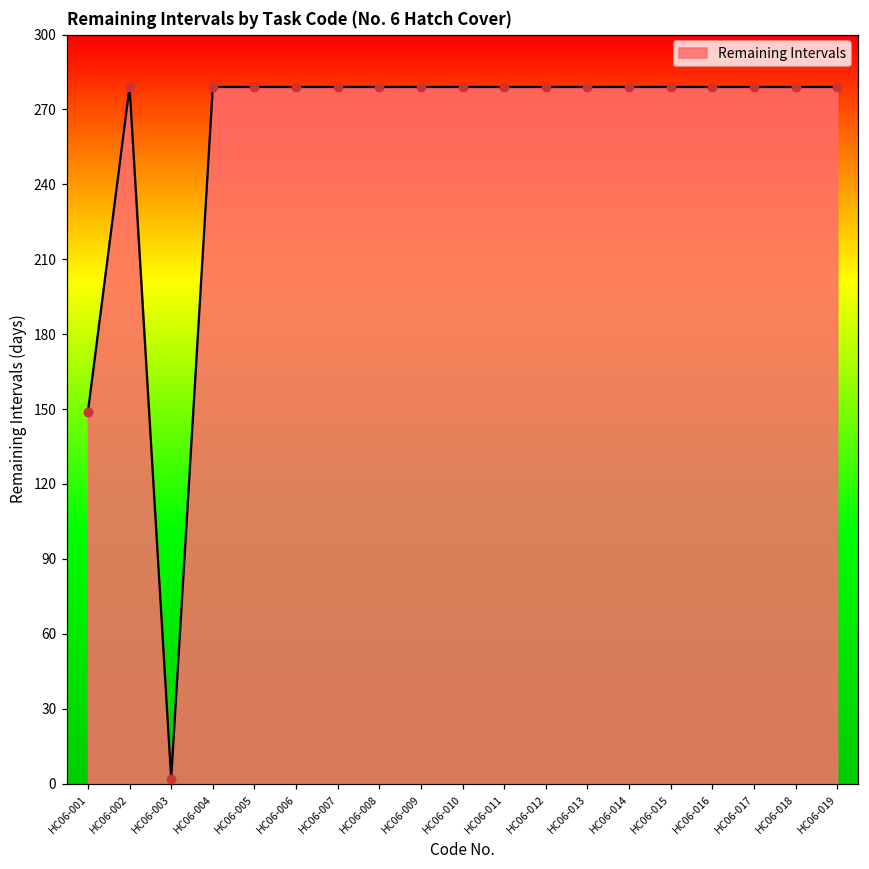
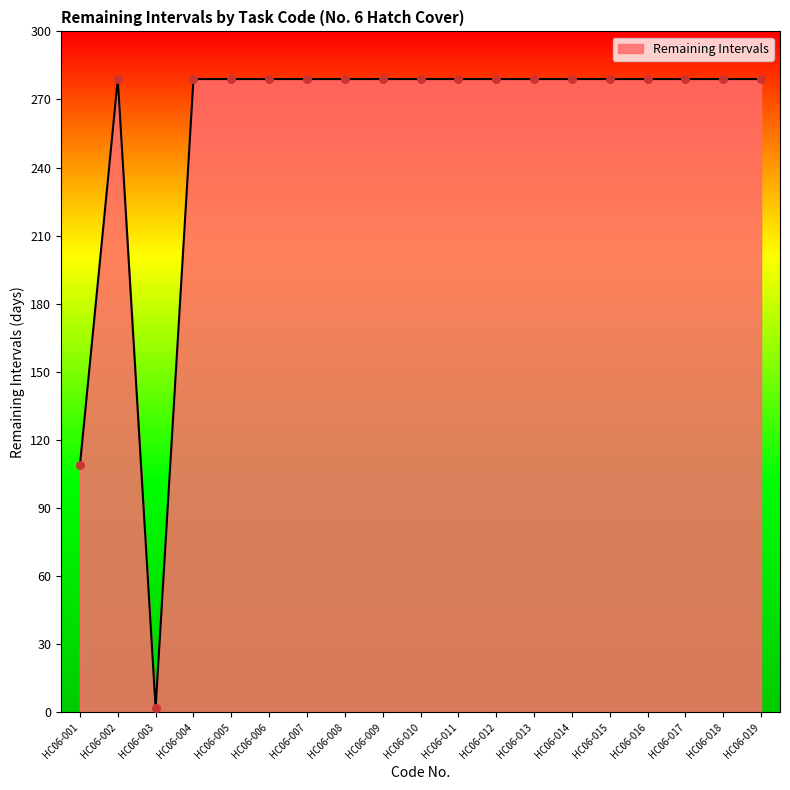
  {
-   "HC06-001": 149,
+   "HC06-001": 109,
    "HC06-002": 279,
    "HC06-003": 2,
    "HC06-004": 279,
    "HC06-005": 279,
    "HC06-006": 279,
    "HC06-007": 279,
    "HC06-008": 279,
    "HC06-009": 279,
    "HC06-010": 279,
    "HC06-011": 279,
    "HC06-012": 279,
    "HC06-013": 279,
    "HC06-014": 279,
    "HC06-015": 279,
    "HC06-016": 279,
    "HC06-017": 279,
    "HC06-018": 279,
    "HC06-019": 279
  }
